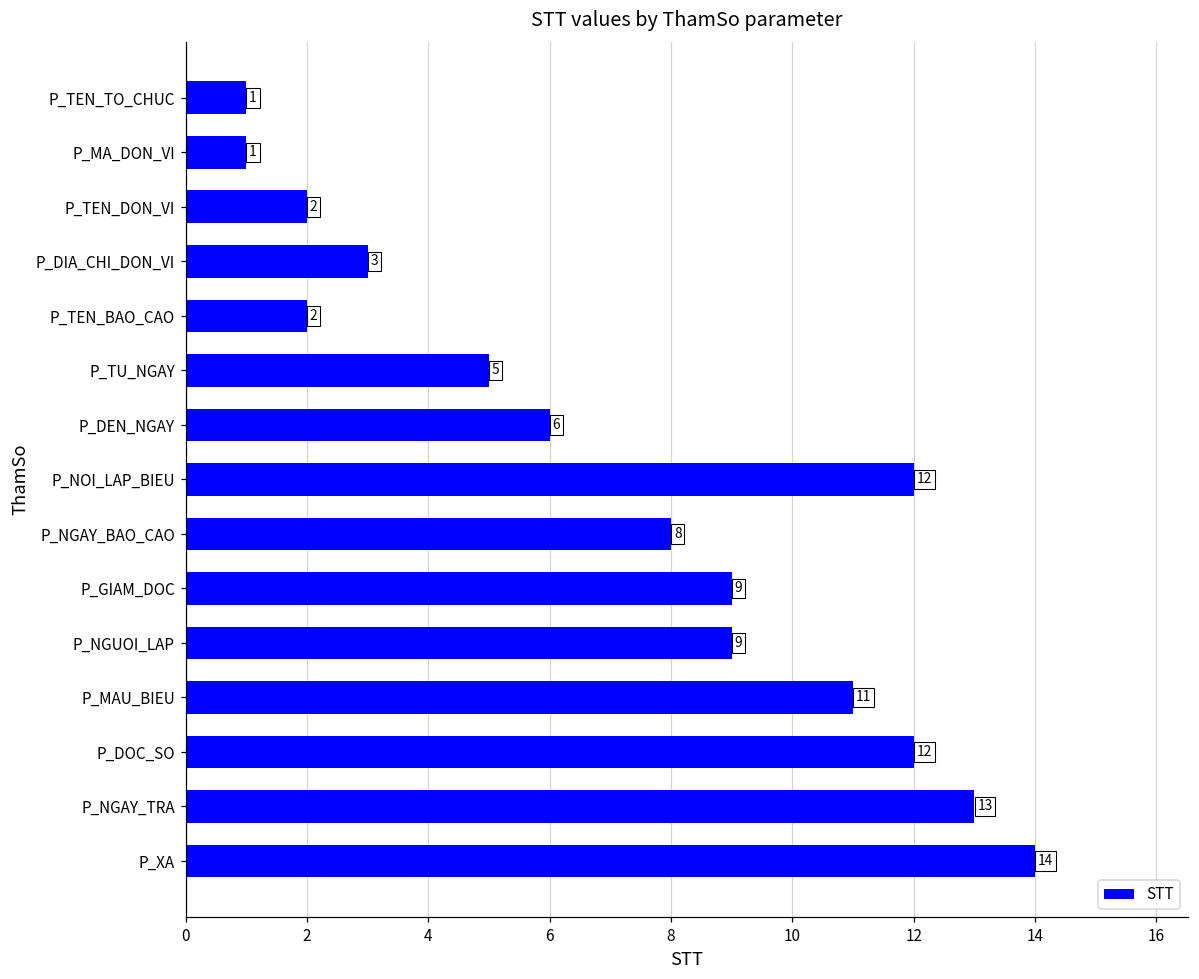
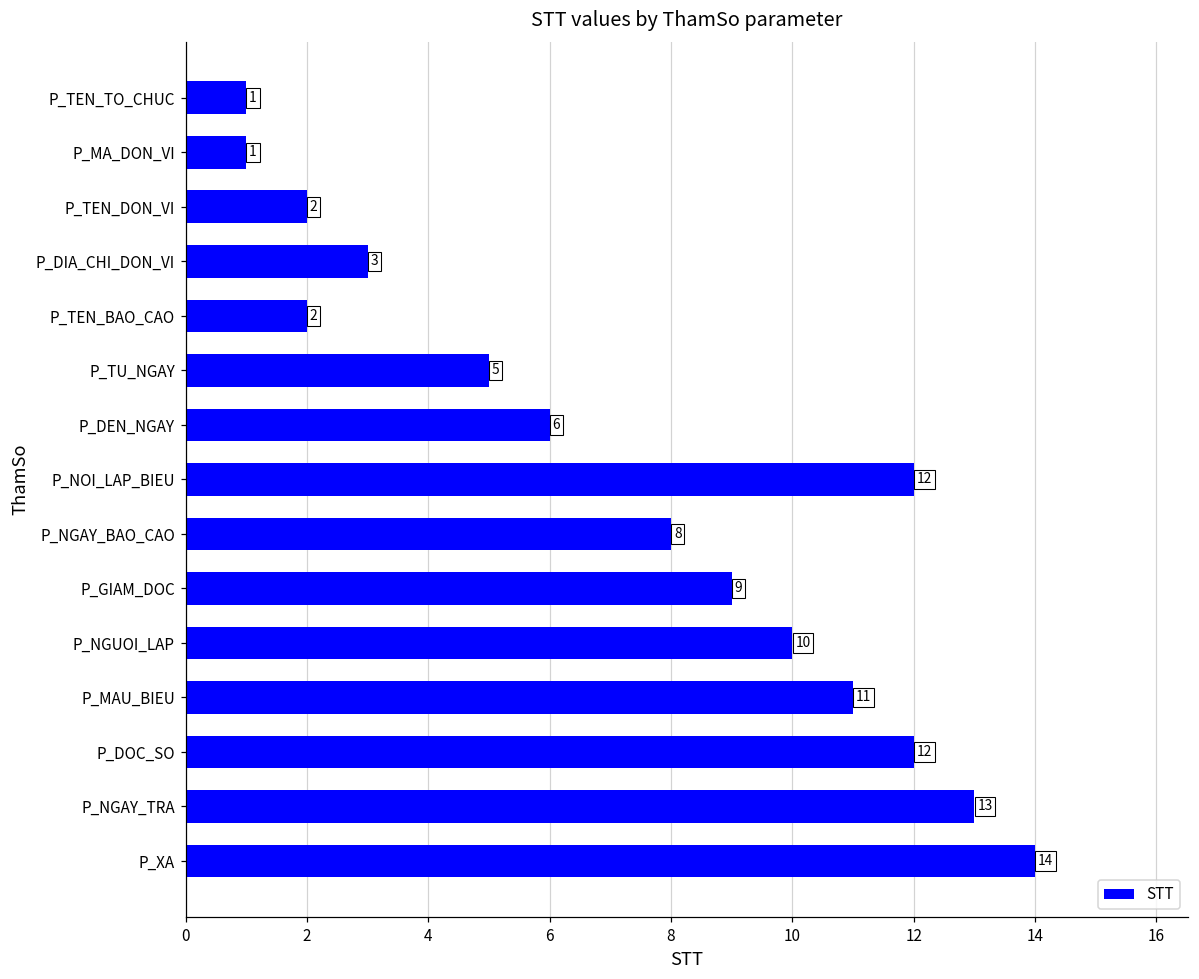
  {
-   "P_NGUOI_LAP": 9
+   "P_NGUOI_LAP": 10
  }
